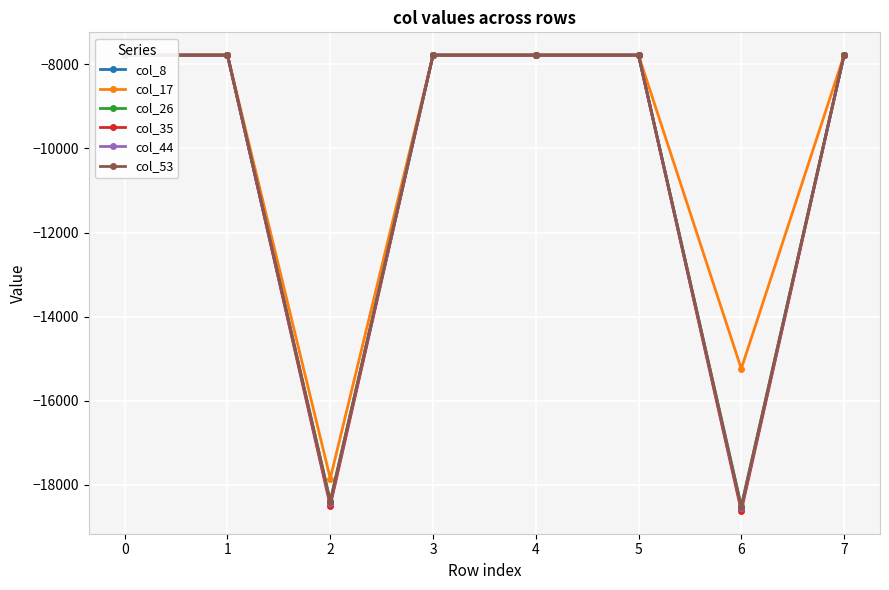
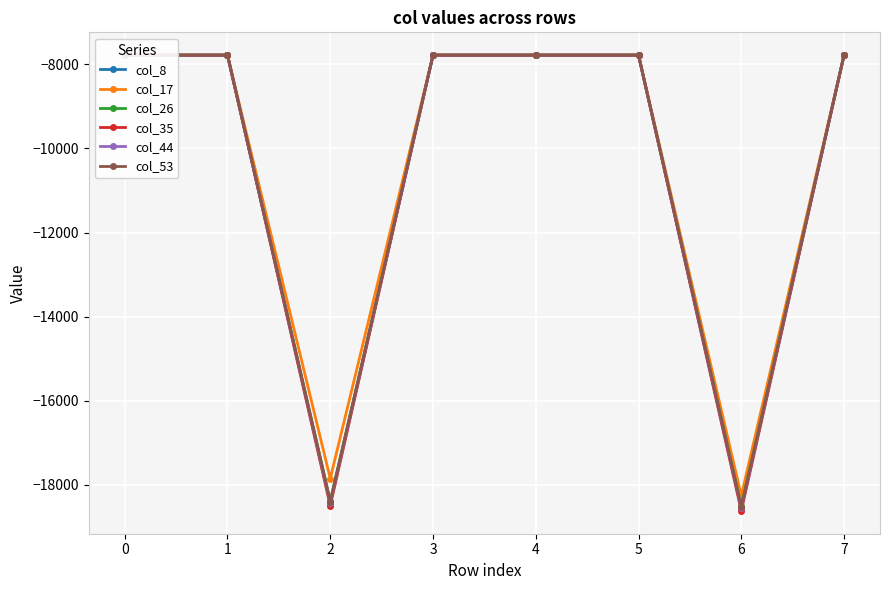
  {
    "col_17": {
      "2": -17900,
-     "6": -15200
+     "6": -18300
    },
    "col_35": {
      "2": -18500,
      "6": -18600
    }
  }
